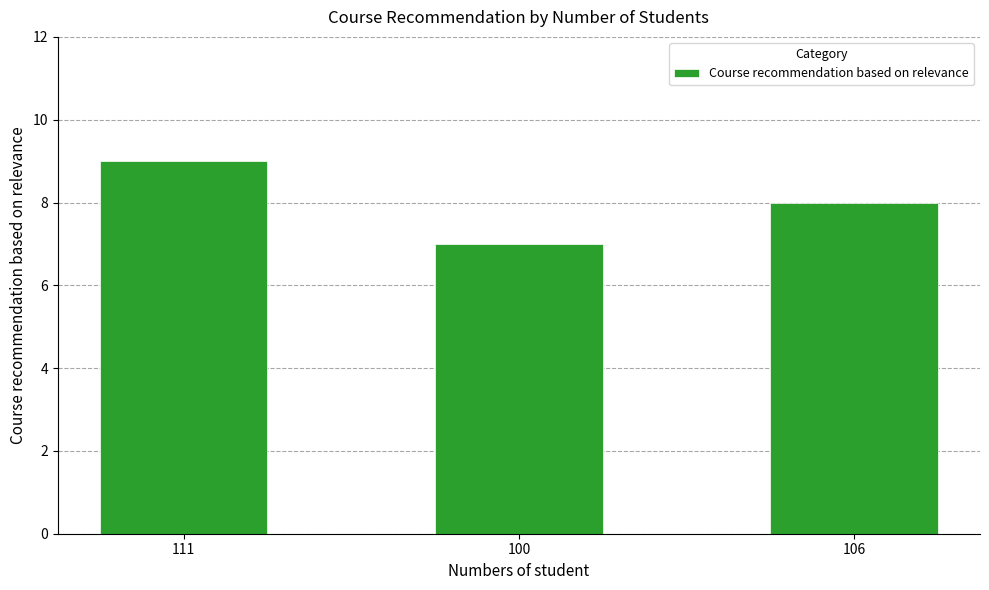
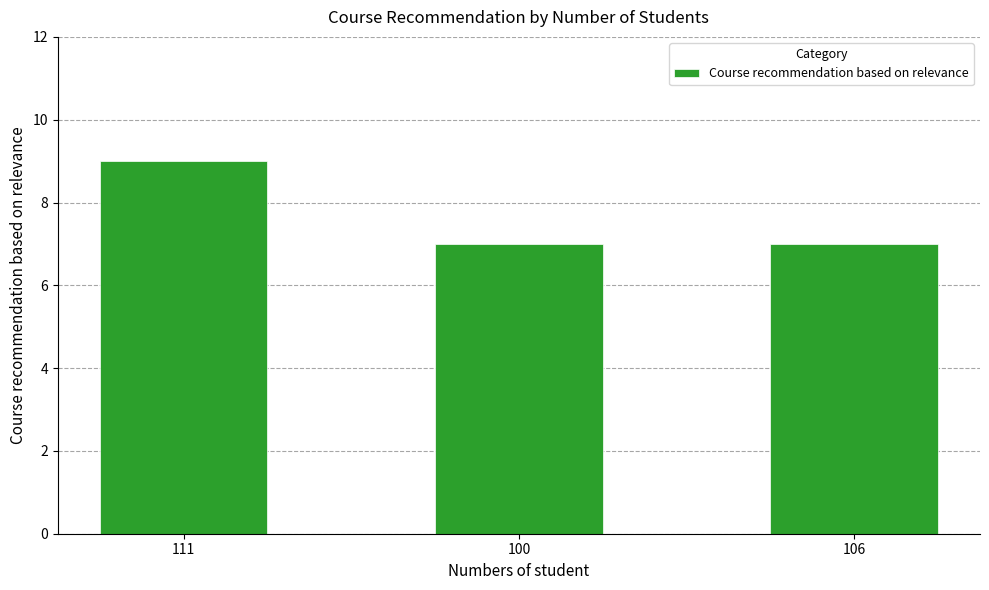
  {
    "111": 9,
    "100": 7,
-   "106": 8
+   "106": 7
  }
